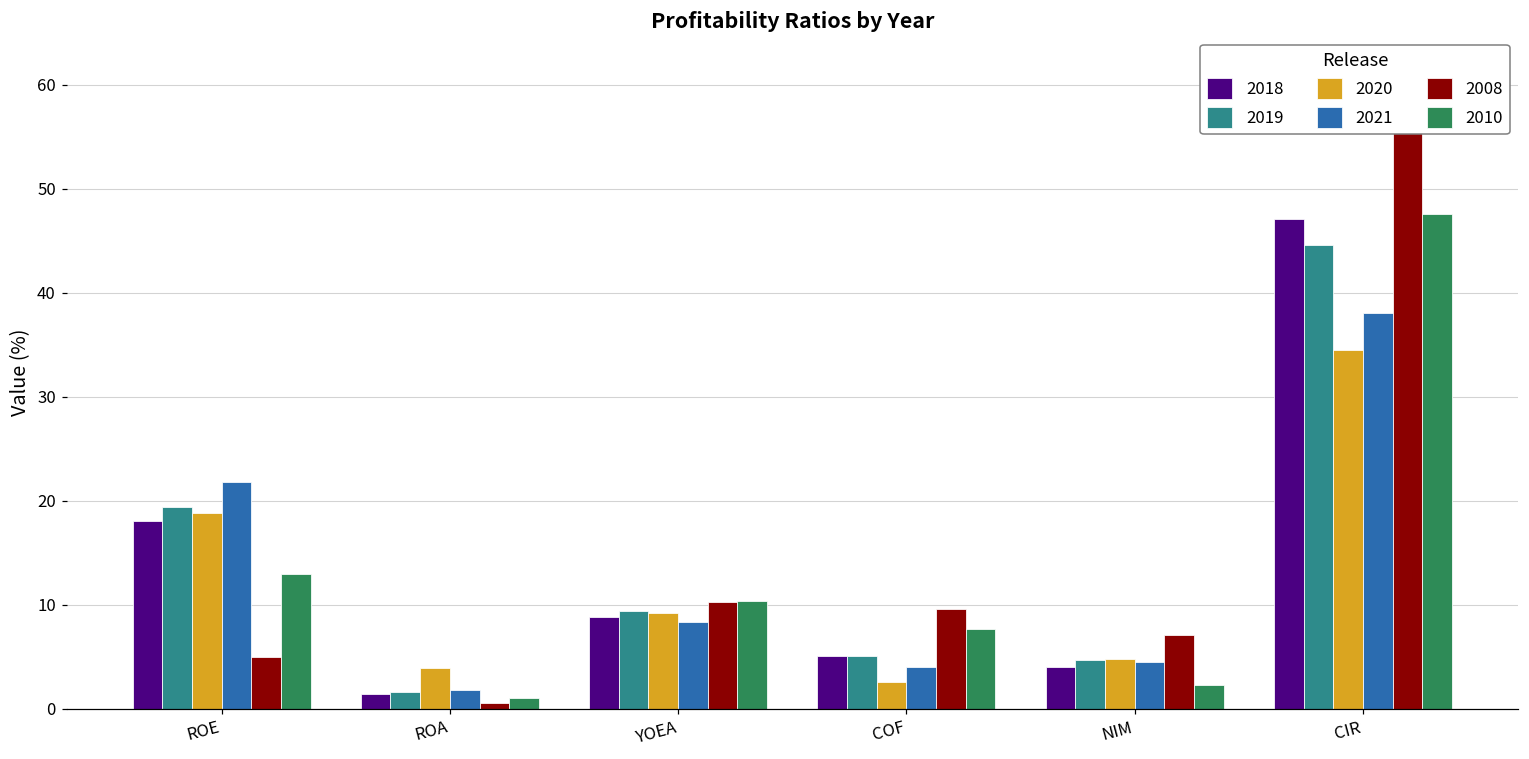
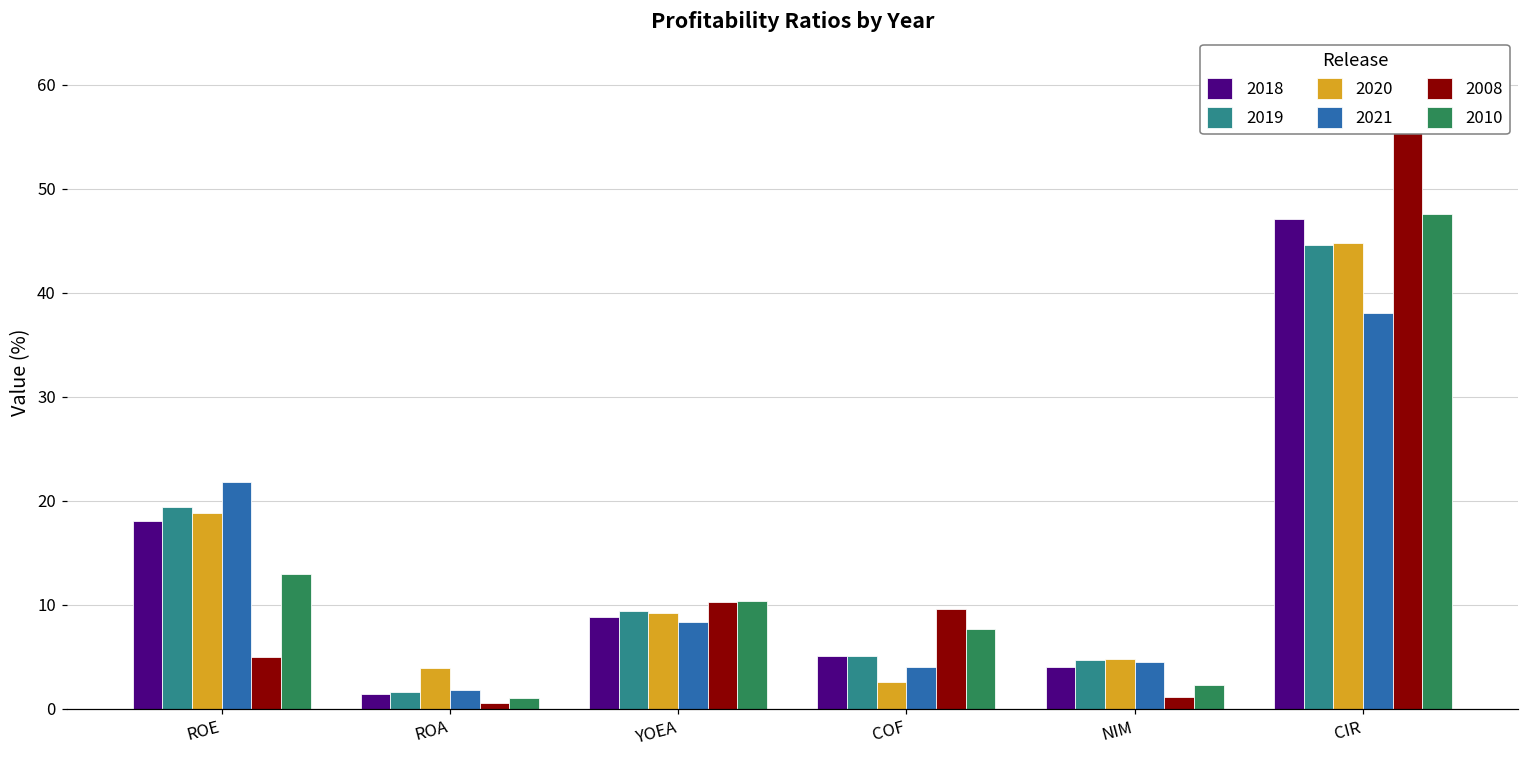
  {
    "2018": {
      "ROE": 18,
      "ROA": 1,
      "YOEA": 9,
      "COF": 5,
      "NIM": 4,
      "CIR": 47
    },
    "2020": {
      "ROE": 19,
      "ROA": 4,
      "YOEA": 9,
      "COF": 3,
      "NIM": 5,
-     "CIR": 35
+     "CIR": 45
    },
    "2008": {
      "ROE": 5,
      "ROA": 1,
      "YOEA": 10,
      "COF": 10,
-     "NIM": 7
+     "NIM": 1
    }
  }
